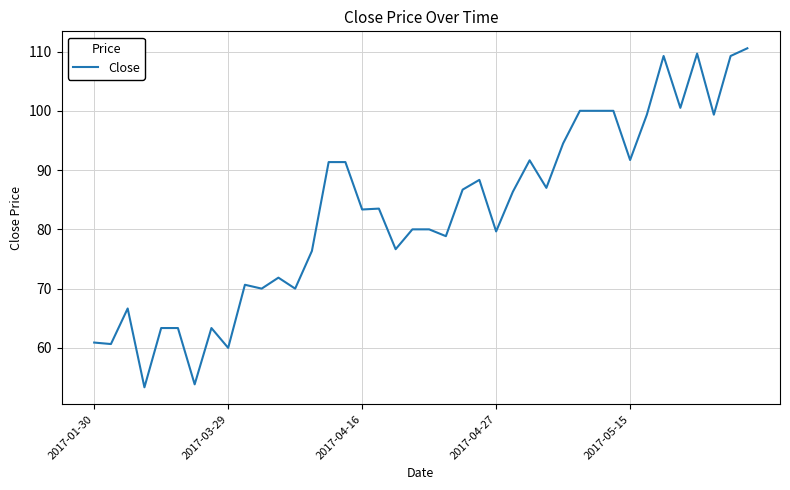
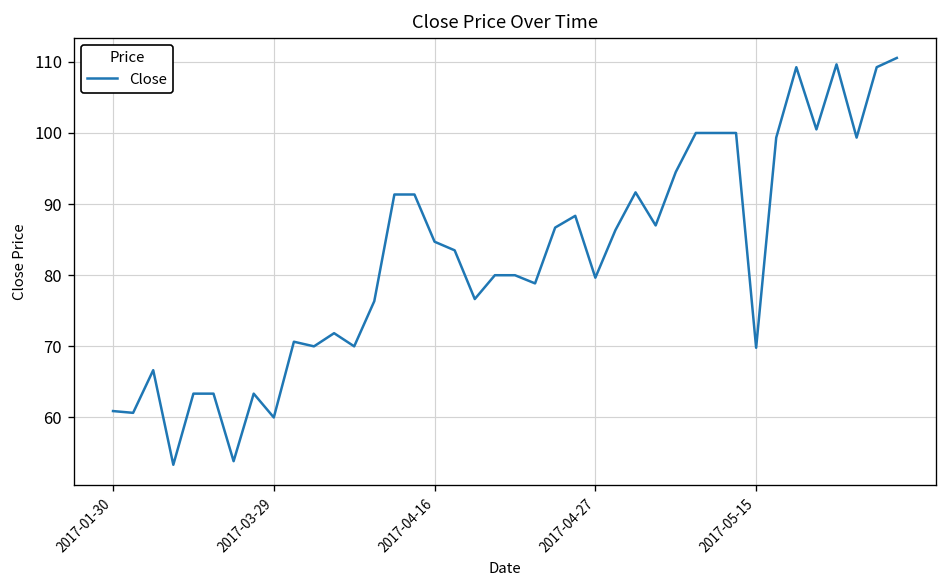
  {
    "2017-01-30": 61,
    "2017-03-29": 60,
-   "2017-04-16": 83,
+   "2017-04-16": 85,
    "2017-04-27": 80,
-   "2017-05-15": 92
+   "2017-05-15": 70
  }
